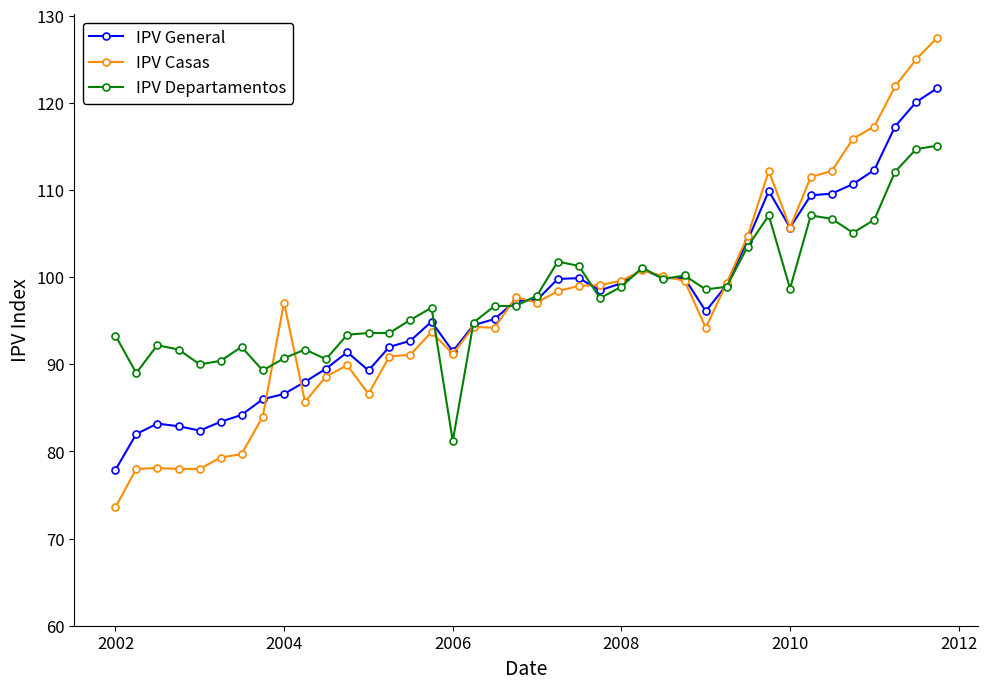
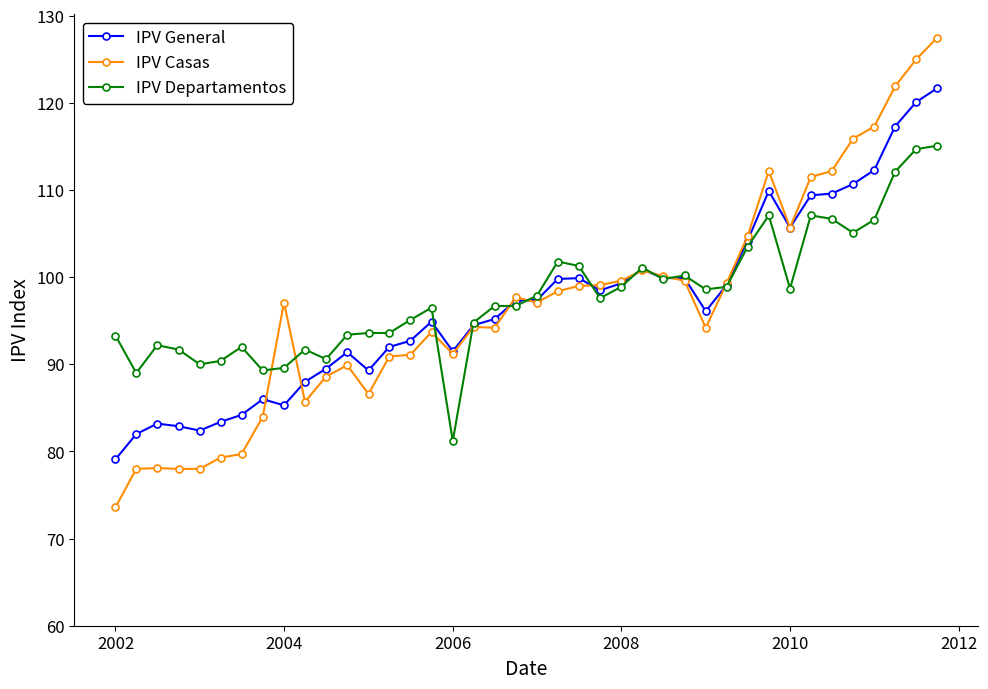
  {
    "IPV General": {
-     "2002": 78,
-     "2004": 87,
+     "2002": 79,
+     "2004": 85,
      "2006": 92,
      "2008": 99
    },
    "IPV Casas": {
      "2002": 74,
      "2004": 97,
      "2006": 91,
      "2008": 100
    },
    "IPV Departamentos": {
      "2002": 93,
-     "2004": 91,
+     "2004": 90,
      "2006": 81,
      "2008": 99,
      "2010": 99
    }
  }
